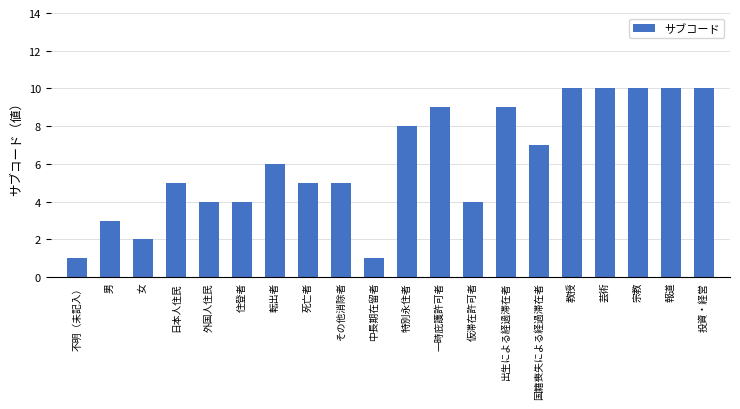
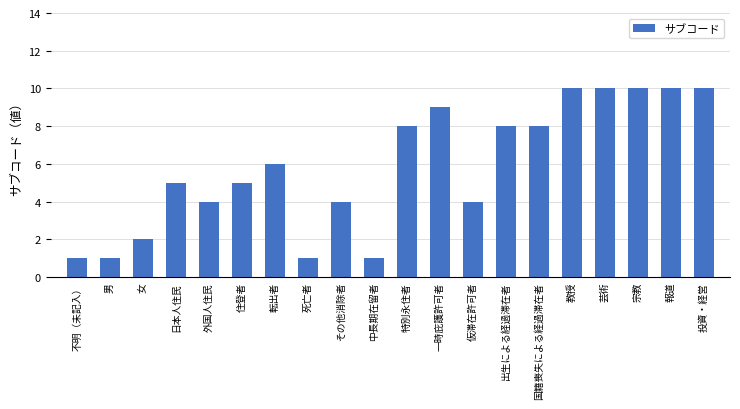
  {
    "不明（未記入）": 1,
-   "男": 3,
+   "男": 1,
    "女": 2,
    "日本人住民": 5,
    "外国人住民": 4,
-   "住登者": 4,
+   "住登者": 5,
    "転出者": 6,
-   "死亡者": 5,
-   "その他消除者": 5,
+   "死亡者": 1,
+   "その他消除者": 4,
    "中長期在留者": 1,
    "特別永住者": 8,
    "一時庇護許可者": 9,
    "仮滞在許可者": 4,
-   "出生による経過滞在者": 9,
-   "国籍喪失による経過滞在者": 7,
+   "出生による経過滞在者": 8,
+   "国籍喪失による経過滞在者": 8,
    "教授": 10,
    "芸術": 10,
    "宗教": 10,
    "報道": 10,
    "投資・経営": 10
  }
